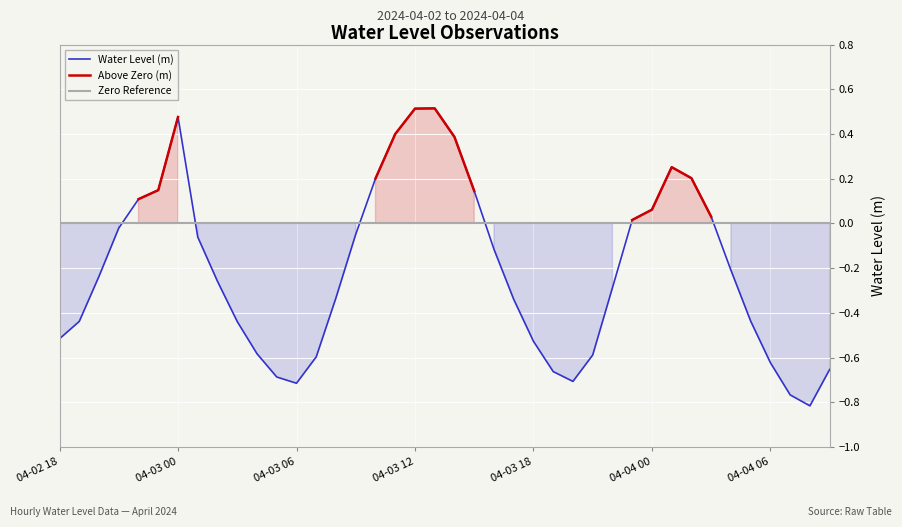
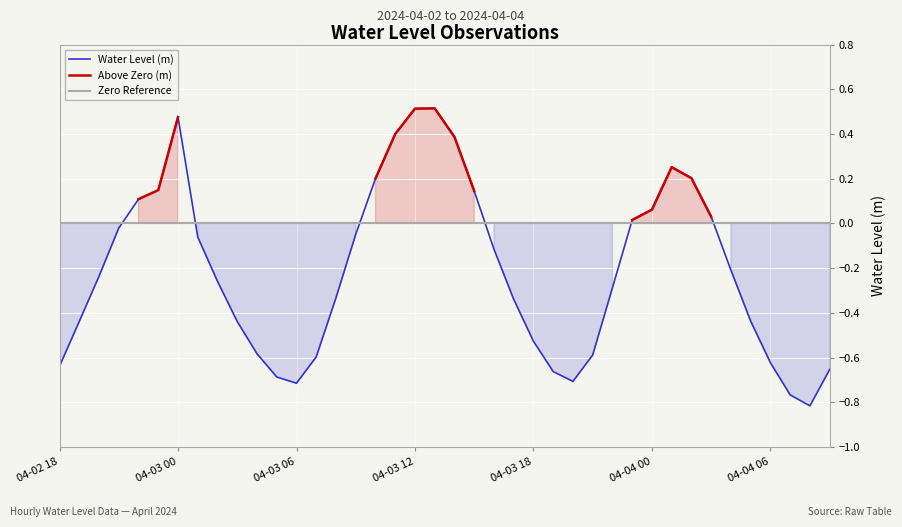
  {
    "Water Level (m)": {
-     "04-02 18": -0.52,
+     "04-02 18": -0.64,
      "04-03 06": -0.71,
      "04-03 18": -0.53,
      "04-04 06": -0.62
    }
  }
